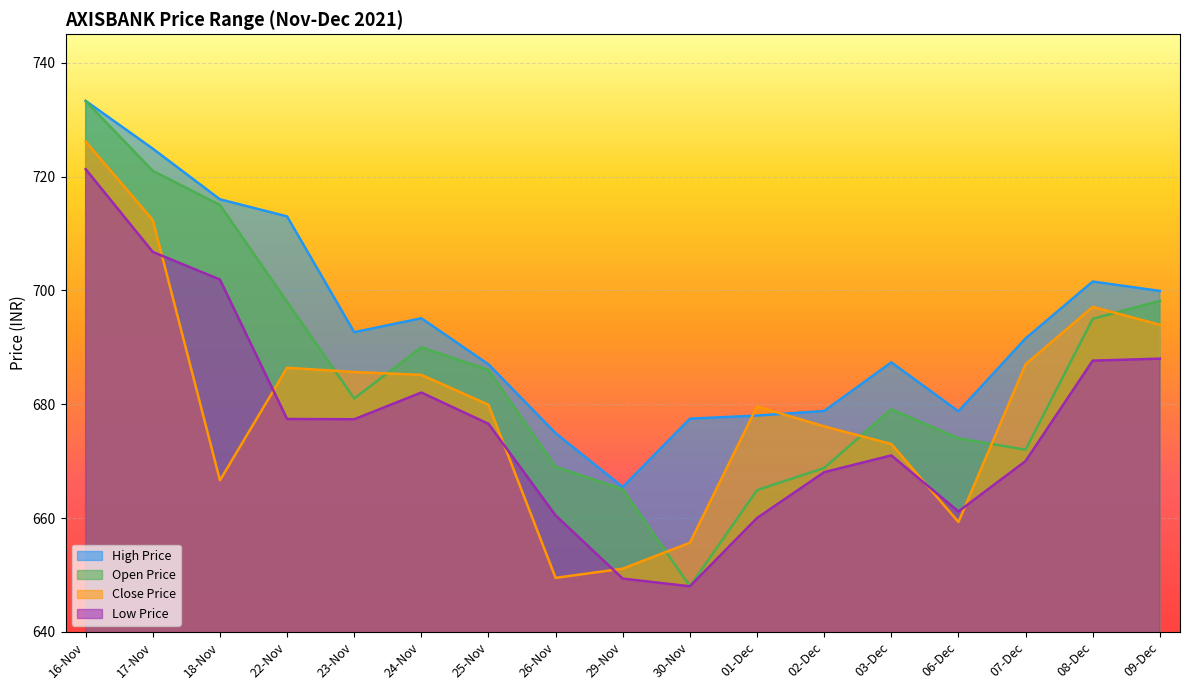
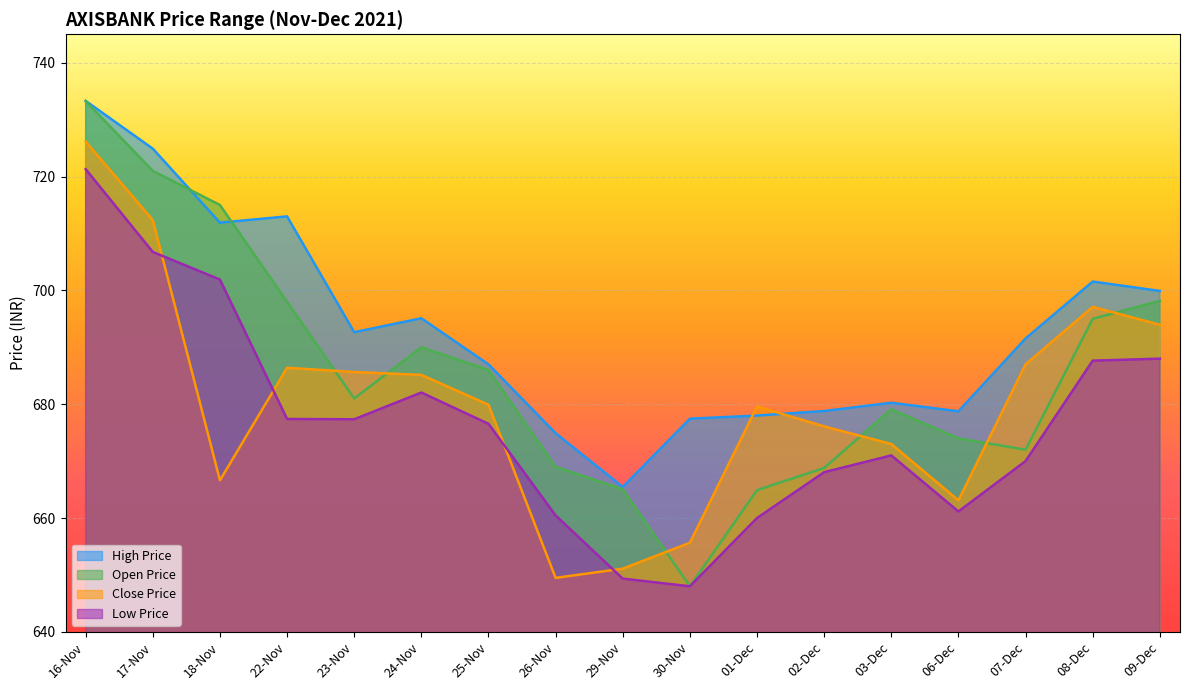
  {
    "High Price": {
      "17-Nov": 725,
-     "18-Nov": 716,
+     "18-Nov": 712,
      "22-Nov": 713,
      "23-Nov": 693,
      "24-Nov": 695,
      "25-Nov": 687,
      "26-Nov": 675,
      "30-Nov": 677,
      "01-Dec": 678,
      "02-Dec": 679,
-     "03-Dec": 687,
+     "03-Dec": 680,
      "06-Dec": 679,
      "07-Dec": 692,
      "08-Dec": 702,
      "09-Dec": 700
    },
    "Open Price": {
      "17-Nov": 721,
      "18-Nov": 715,
      "22-Nov": 698,
      "23-Nov": 681,
      "24-Nov": 690,
      "25-Nov": 686,
      "26-Nov": 669,
      "01-Dec": 665,
      "02-Dec": 669,
      "03-Dec": 679,
      "06-Dec": 674,
      "07-Dec": 672,
      "08-Dec": 695,
      "09-Dec": 698
    },
    "Close Price": {
      "16-Nov": 726,
      "17-Nov": 712,
      "18-Nov": 667,
      "22-Nov": 686,
      "23-Nov": 686,
      "24-Nov": 685,
      "25-Nov": 680,
      "26-Nov": 649,
      "29-Nov": 651,
      "30-Nov": 656,
      "01-Dec": 680,
      "02-Dec": 676,
      "03-Dec": 673,
-     "06-Dec": 659,
+     "06-Dec": 663,
      "07-Dec": 687,
      "08-Dec": 697,
      "09-Dec": 694
    },
    "Low Price": {
      "16-Nov": 721,
      "17-Nov": 707,
      "18-Nov": 702,
      "22-Nov": 677,
      "23-Nov": 677,
      "24-Nov": 682,
      "25-Nov": 677,
      "26-Nov": 660,
      "29-Nov": 649,
      "01-Dec": 660,
      "02-Dec": 668,
      "03-Dec": 671,
      "06-Dec": 661,
      "07-Dec": 670,
      "08-Dec": 688,
      "09-Dec": 688
    }
  }
